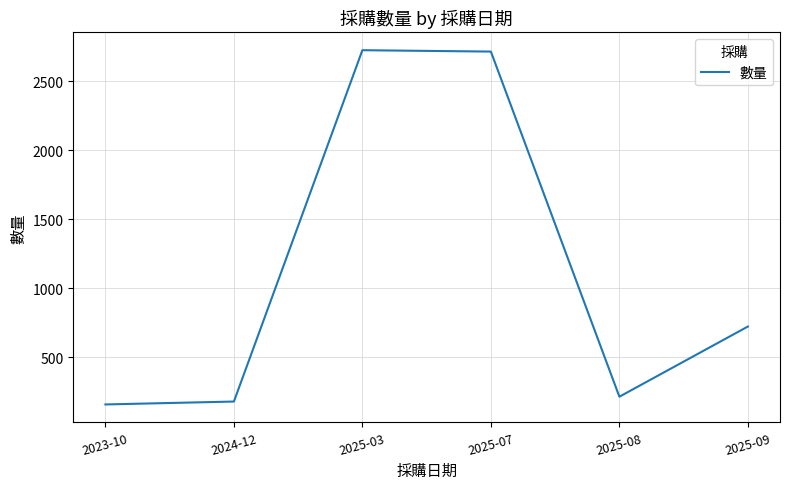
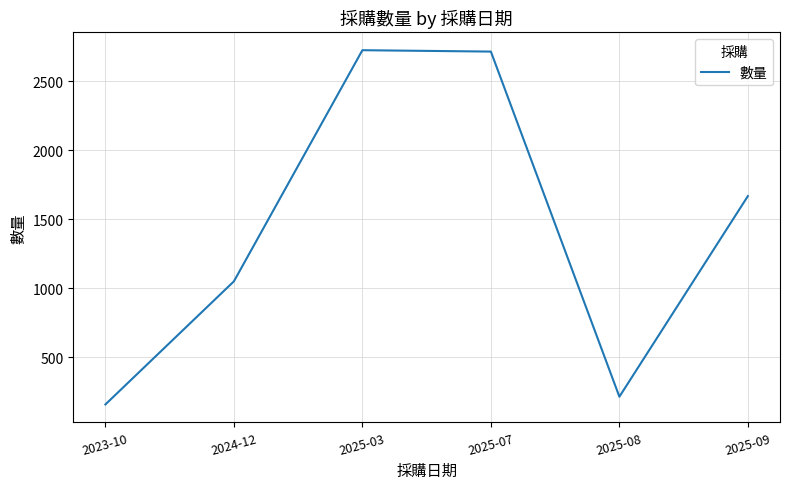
  {
    "2023-10": 160,
-   "2024-12": 180,
+   "2024-12": 1050,
    "2025-03": 2720,
    "2025-07": 2710,
    "2025-08": 220,
-   "2025-09": 720
+   "2025-09": 1670
  }
